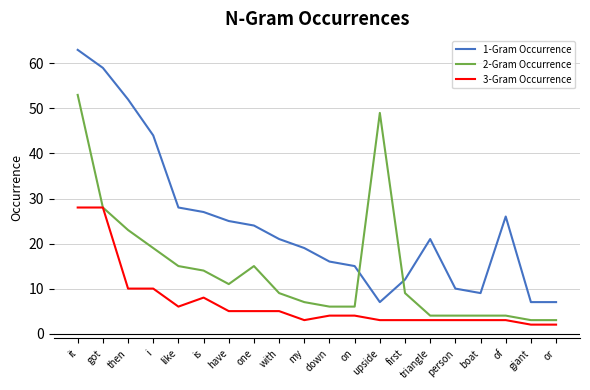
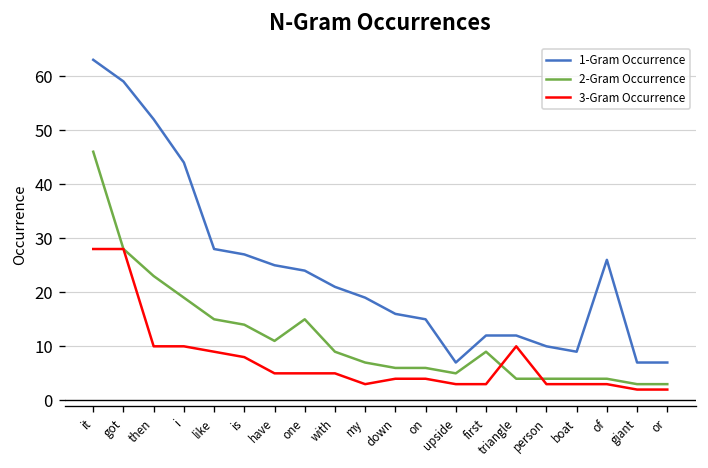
  {
    "1-Gram Occurrence": {
      "it": 63,
      "got": 59,
      "then": 52,
      "i": 44,
      "like": 28,
      "is": 27,
      "have": 25,
      "one": 24,
      "with": 21,
      "my": 19,
      "down": 16,
      "on": 15,
      "upside": 7,
      "first": 12,
-     "triangle": 21,
+     "triangle": 12,
      "person": 10,
      "boat": 9,
      "of": 26,
      "giant": 7,
      "or": 7
    },
    "2-Gram Occurrence": {
-     "it": 53,
+     "it": 46,
      "then": 23,
      "i": 19,
      "like": 15,
      "is": 14,
      "have": 11,
      "one": 15,
      "with": 9,
      "my": 7,
      "down": 6,
      "on": 6,
-     "upside": 49,
+     "upside": 5,
      "first": 9,
      "triangle": 4,
      "person": 4,
      "boat": 4,
      "of": 4,
      "giant": 3,
      "or": 3
    },
    "3-Gram Occurrence": {
      "it": 28,
      "then": 10,
      "i": 10,
-     "like": 6,
+     "like": 9,
      "is": 8,
      "have": 5,
      "one": 5,
      "with": 5,
      "my": 3,
      "down": 4,
      "on": 4,
      "upside": 3,
      "first": 3,
-     "triangle": 3,
+     "triangle": 10,
      "person": 3,
      "boat": 3,
      "of": 3,
      "giant": 2,
      "or": 2
    }
  }
